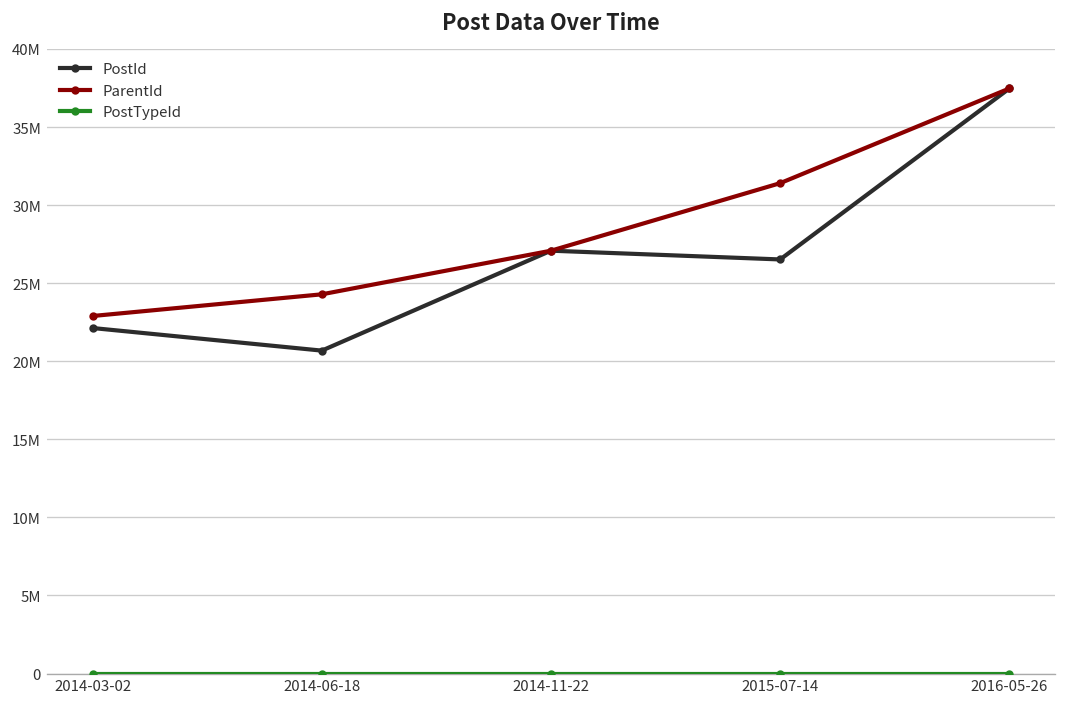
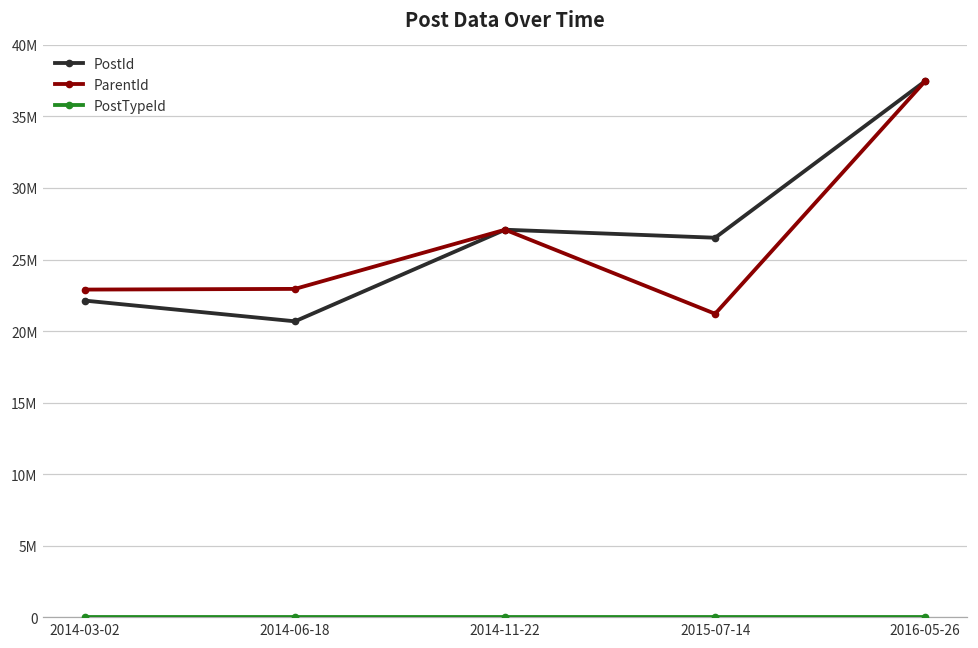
  {
    "PostId": {
      "2014-03-02": 22100000,
      "2014-06-18": 20700000,
      "2015-07-14": 26500000
    },
    "ParentId": {
      "2014-03-02": 22900000,
-     "2014-06-18": 24300000,
-     "2015-07-14": 31400000
+     "2014-06-18": 22900000,
+     "2015-07-14": 21200000
    },
    "PostTypeId": {
      "2014-03-02": 0,
      "2014-06-18": 0,
      "2014-11-22": 0,
      "2015-07-14": 0,
      "2016-05-26": 0
    }
  }
